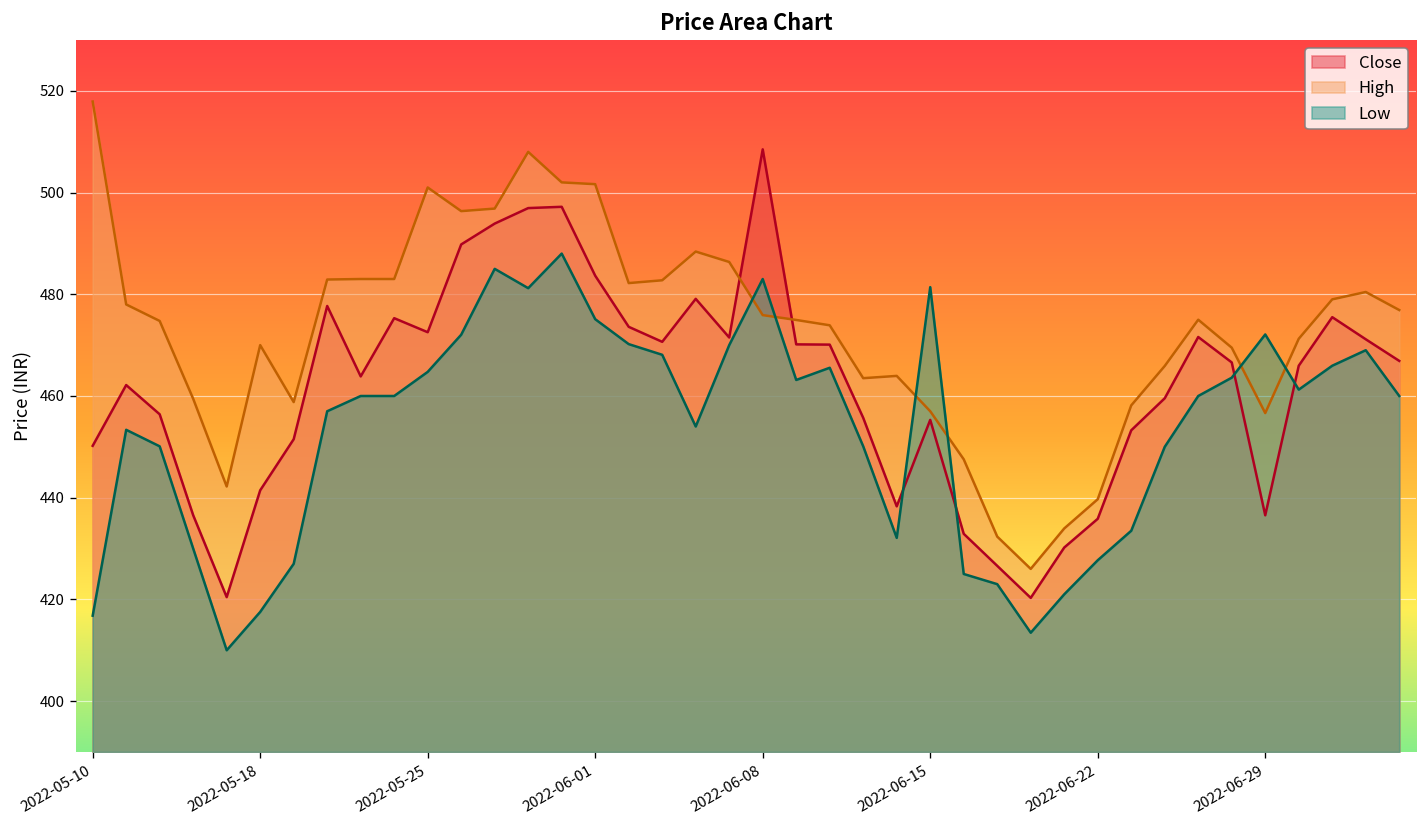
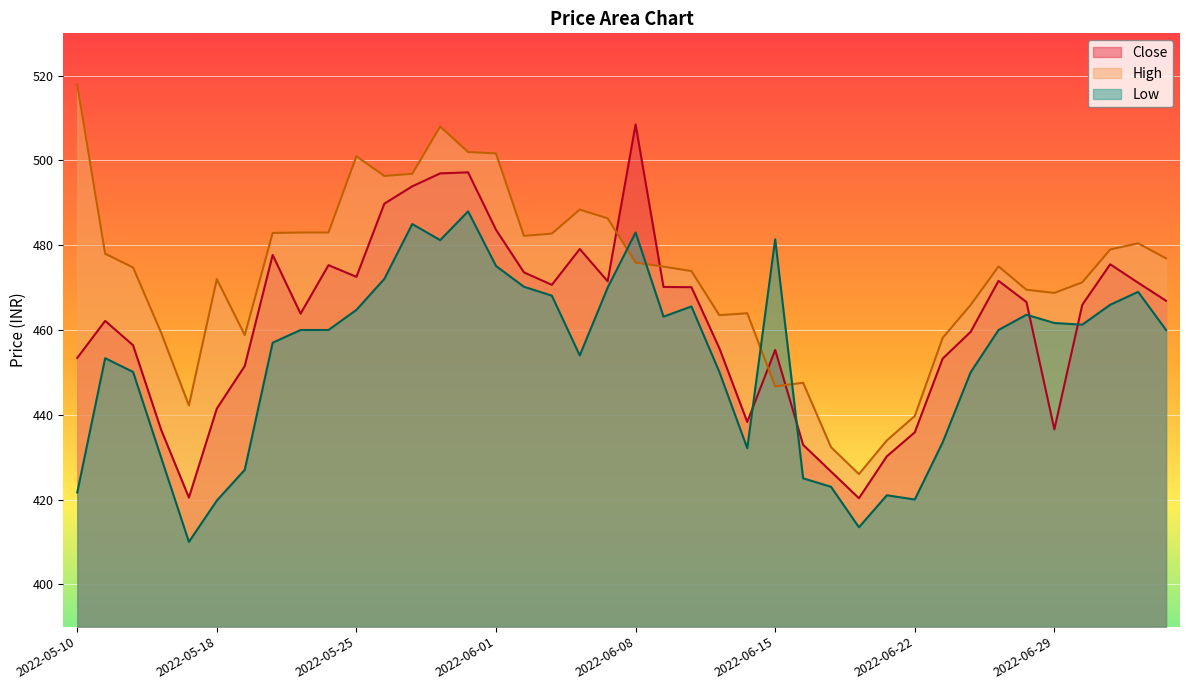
  {
    "Close": {
-     "2022-05-10": 450,
+     "2022-05-10": 453,
      "2022-05-18": 441,
      "2022-05-25": 473,
      "2022-06-01": 484,
      "2022-06-08": 509,
      "2022-06-15": 455,
      "2022-06-22": 436,
      "2022-06-29": 437
    },
    "High": {
      "2022-05-10": 518,
-     "2022-05-18": 470,
+     "2022-05-18": 472,
      "2022-05-25": 501,
      "2022-06-01": 502,
      "2022-06-08": 476,
-     "2022-06-15": 457,
+     "2022-06-15": 447,
      "2022-06-22": 440,
-     "2022-06-29": 457
+     "2022-06-29": 469
    },
    "Low": {
-     "2022-05-10": 417,
-     "2022-05-18": 418,
+     "2022-05-10": 422,
+     "2022-05-18": 420,
      "2022-05-25": 465,
      "2022-06-01": 475,
      "2022-06-08": 483,
      "2022-06-15": 481,
-     "2022-06-22": 428,
-     "2022-06-29": 472
+     "2022-06-22": 420,
+     "2022-06-29": 462
    }
  }
